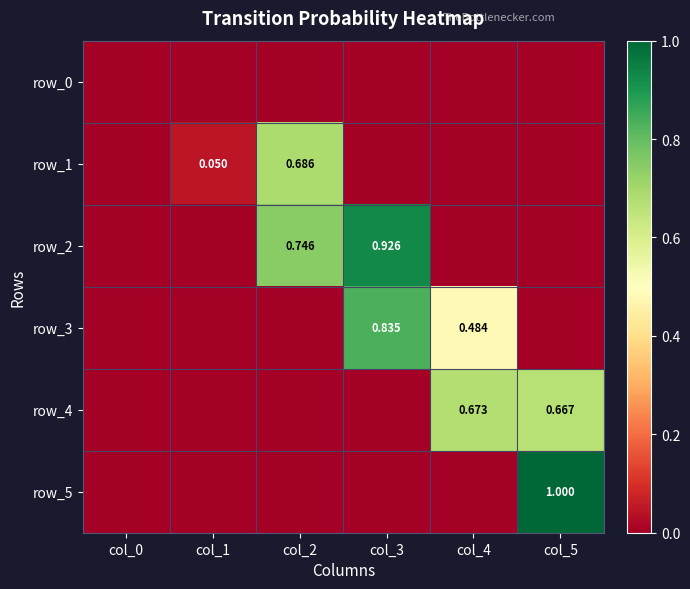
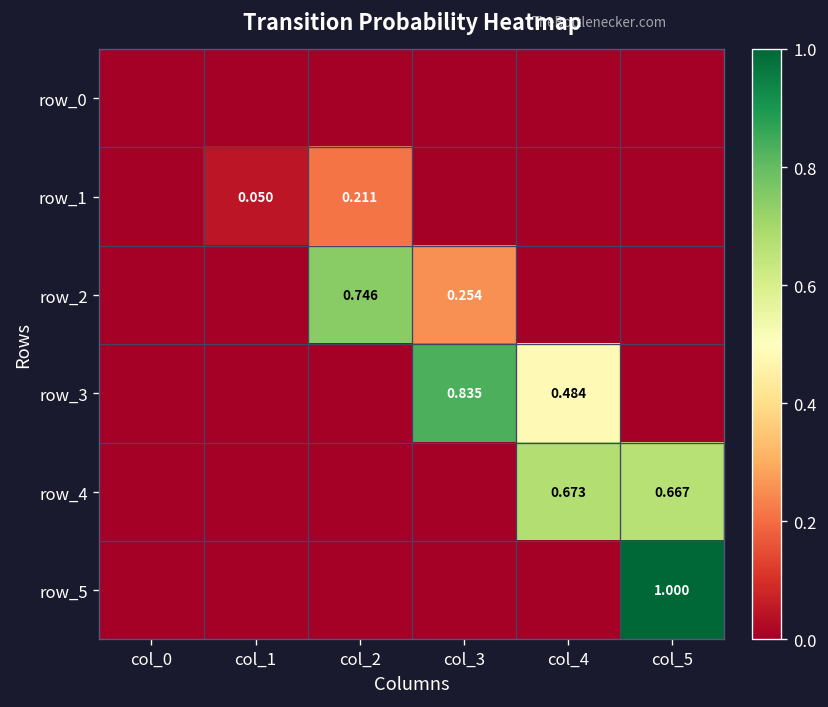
  {
    "row_1": {
      "col_1": 0.050,
-     "col_2": 0.686
+     "col_2": 0.211
    },
    "row_2": {
      "col_2": 0.746,
-     "col_3": 0.926
+     "col_3": 0.254
    },
    "row_3": {
      "col_3": 0.835,
      "col_4": 0.484
    },
    "row_4": {
      "col_4": 0.673,
      "col_5": 0.667
    },
    "row_5": {
      "col_5": 1.000
    }
  }
